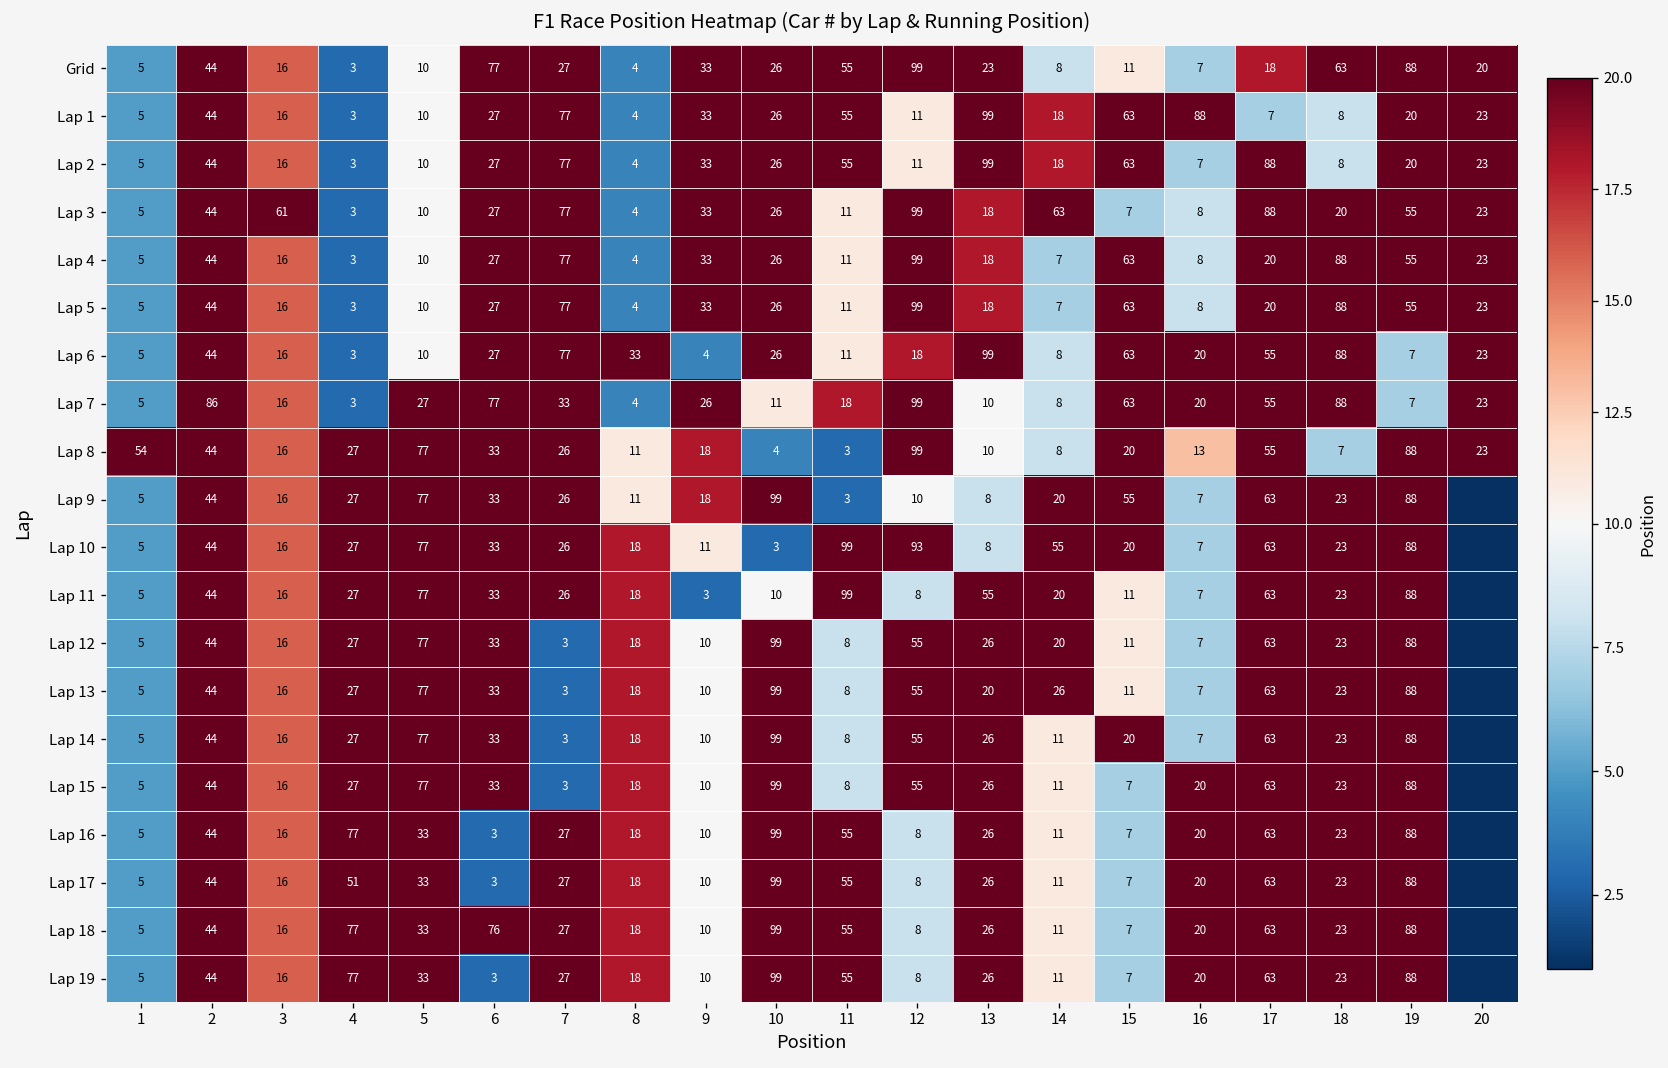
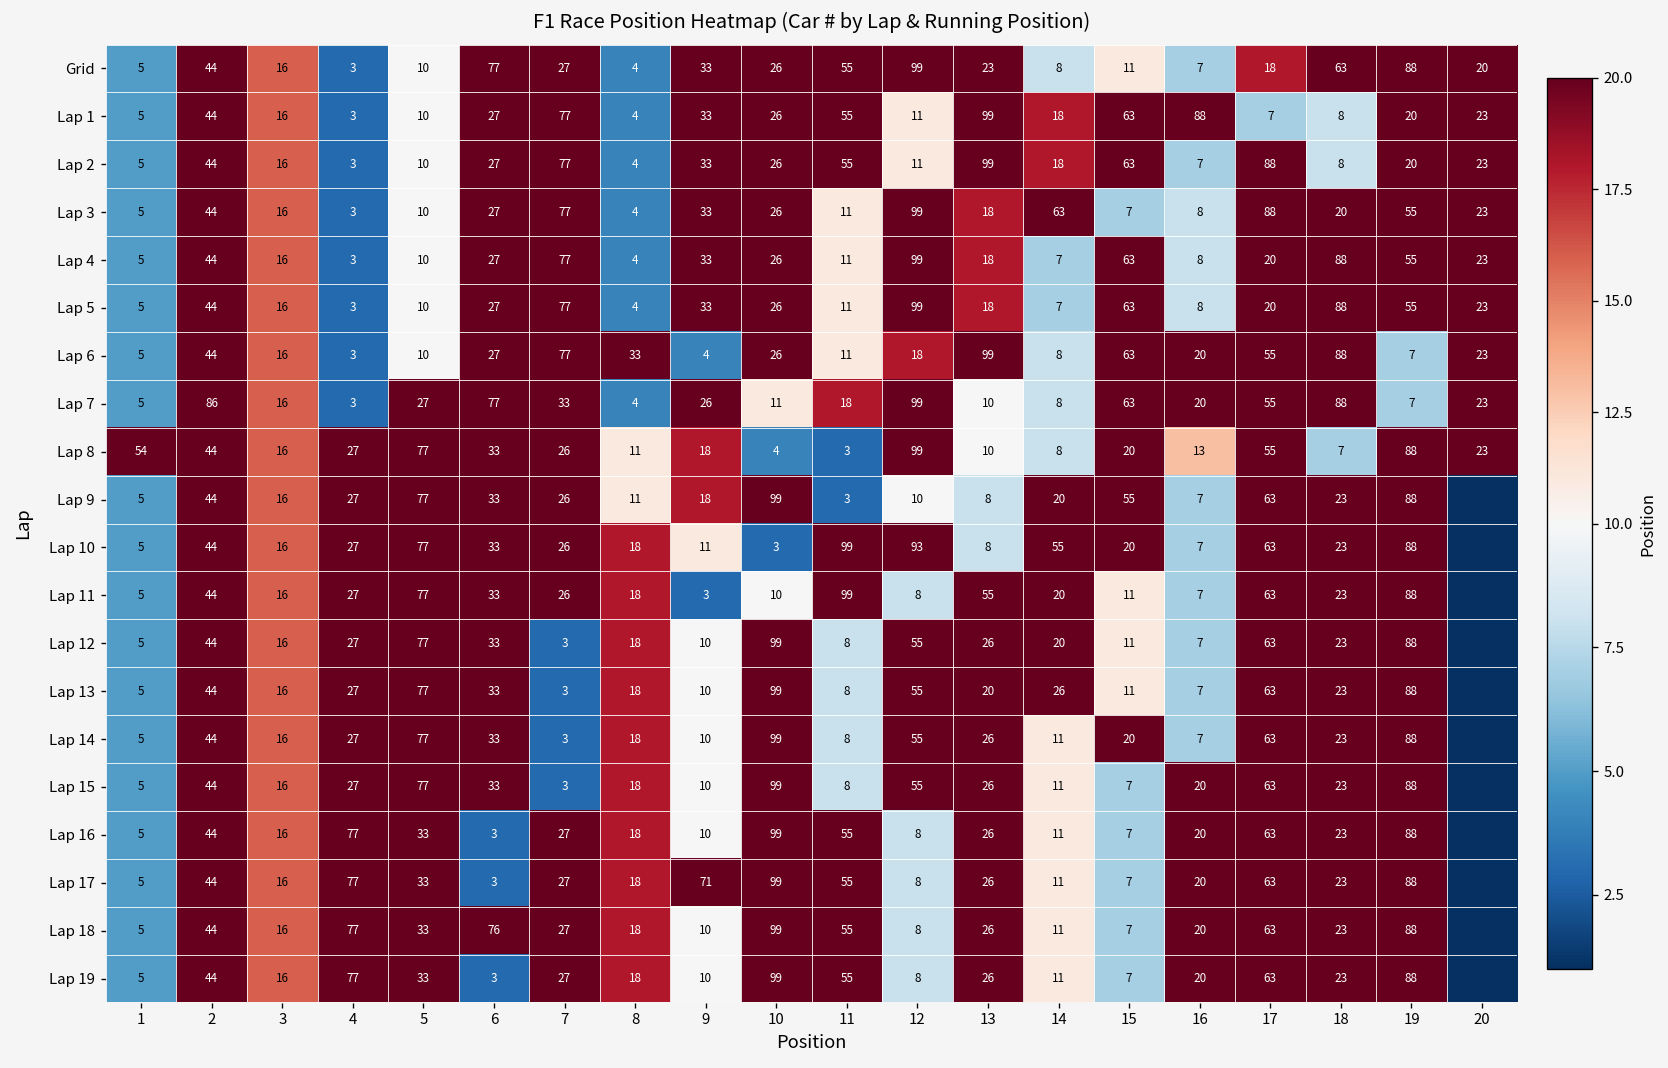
  {
    "Lap 3": {
      "1": 5,
      "2": 44,
-     "3": 61,
+     "3": 16,
      "4": 3,
      "5": 10,
      "6": 27,
      "7": 77,
      "8": 4,
      "9": 33,
      "10": 26,
      "11": 11,
      "12": 99,
      "13": 18,
      "14": 63,
      "15": 7,
      "16": 8,
      "17": 88,
      "18": 20,
      "19": 55,
      "20": 23
    },
    "Lap 17": {
      "1": 5,
      "2": 44,
      "3": 16,
-     "4": 51,
+     "4": 77,
      "5": 33,
      "6": 3,
      "7": 27,
      "8": 18,
-     "9": 10,
+     "9": 71,
      "10": 99,
      "11": 55,
      "12": 8,
      "13": 26,
      "14": 11,
      "15": 7,
      "16": 20,
      "17": 63,
      "18": 23,
      "19": 88
    }
  }
